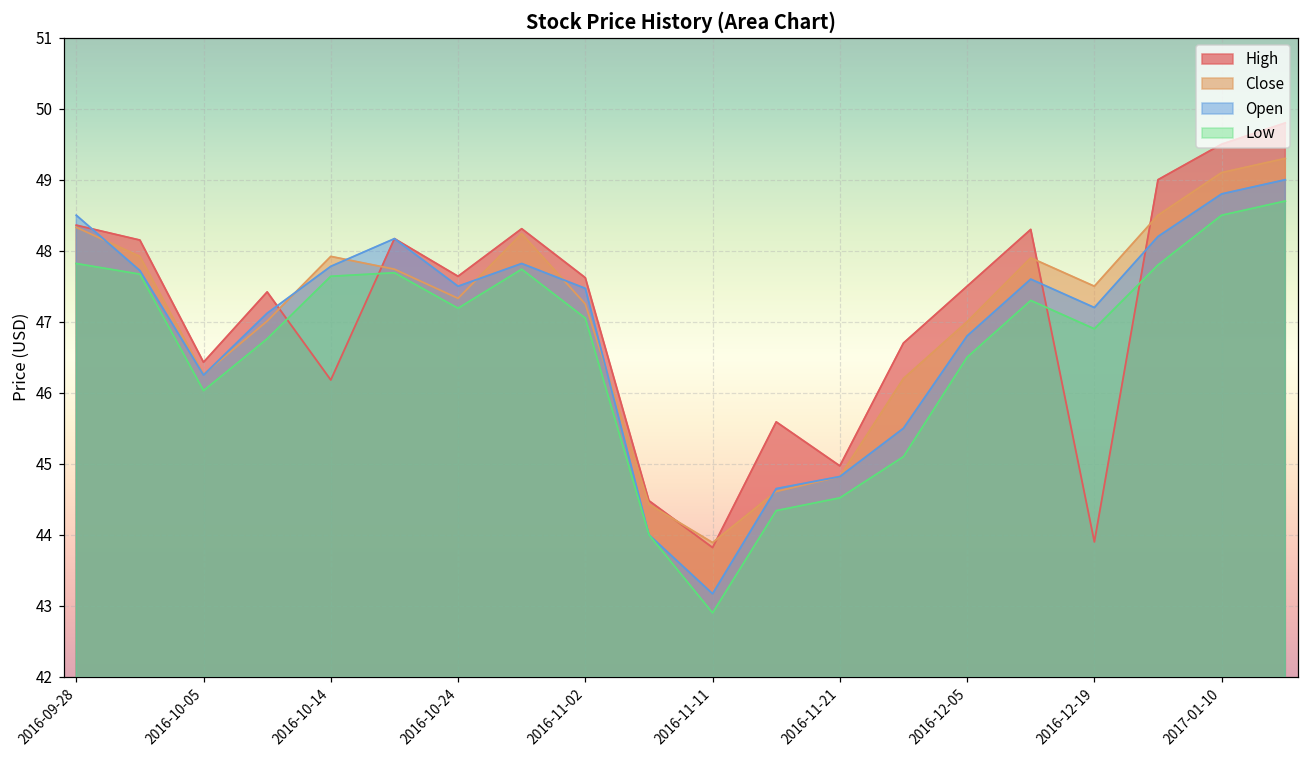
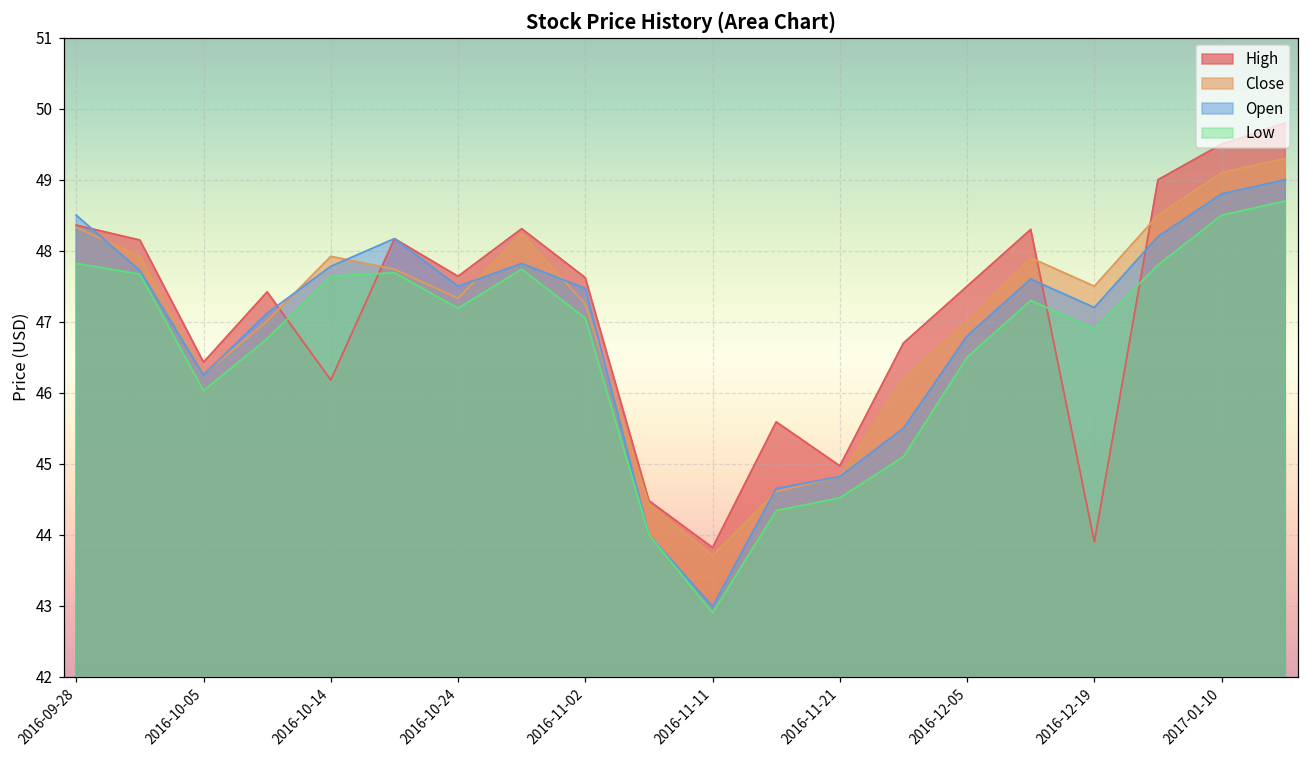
  {
    "High": {
      "2016-10-05": 46.4,
      "2016-10-14": 46.2,
      "2016-10-24": 47.6,
      "2016-11-02": 47.6,
      "2016-11-11": 43.8,
      "2016-11-21": 45.0,
      "2016-12-05": 47.5,
      "2016-12-19": 43.9,
      "2017-01-10": 49.5
    },
    "Close": {
      "2016-10-14": 47.9,
      "2016-10-24": 47.3,
      "2016-11-02": 47.3,
-     "2016-11-11": 43.9,
+     "2016-11-11": 43.7,
      "2016-12-05": 47.0,
      "2016-12-19": 47.5,
      "2017-01-10": 49.1
    },
    "Open": {
      "2016-09-28": 48.5,
      "2016-10-14": 47.8,
      "2016-10-24": 47.5,
      "2016-11-02": 47.5,
-     "2016-11-11": 43.2,
+     "2016-11-11": 43.0,
      "2016-12-05": 46.8,
      "2016-12-19": 47.2,
      "2017-01-10": 48.8
    },
    "Low": {
      "2016-09-28": 47.8,
      "2016-10-05": 46.0,
      "2016-10-14": 47.6,
      "2016-10-24": 47.2,
      "2016-11-02": 47.1,
      "2016-11-11": 42.9,
      "2016-11-21": 44.5,
      "2016-12-05": 46.5,
      "2016-12-19": 46.9,
      "2017-01-10": 48.5
    }
  }
